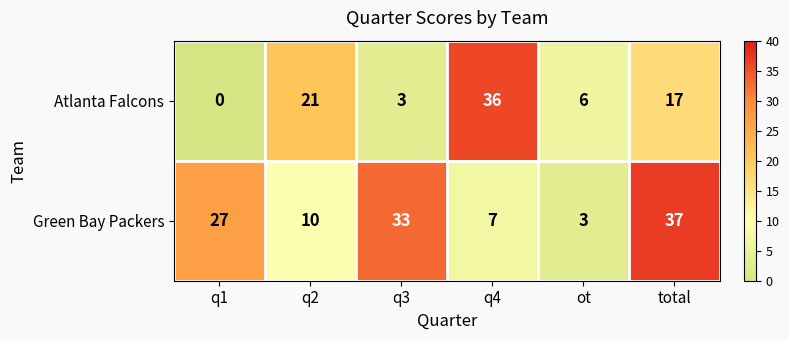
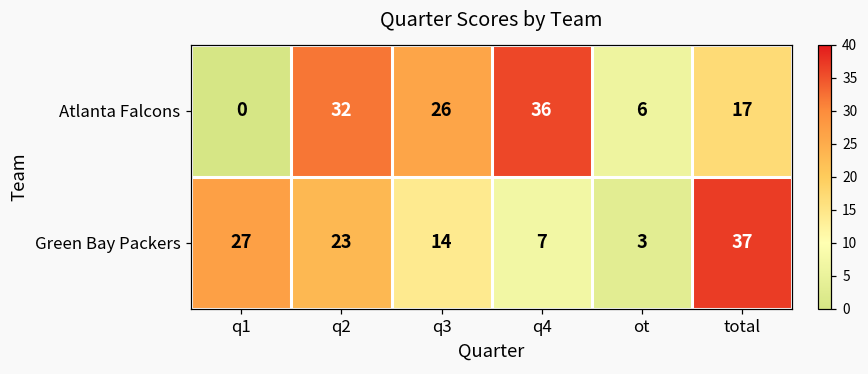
  {
    "Atlanta Falcons": {
      "q1": 0,
-     "q2": 21,
-     "q3": 3,
+     "q2": 32,
+     "q3": 26,
      "q4": 36,
      "ot": 6,
      "total": 17
    },
    "Green Bay Packers": {
      "q1": 27,
-     "q2": 10,
-     "q3": 33,
+     "q2": 23,
+     "q3": 14,
      "q4": 7,
      "ot": 3,
      "total": 37
    }
  }
